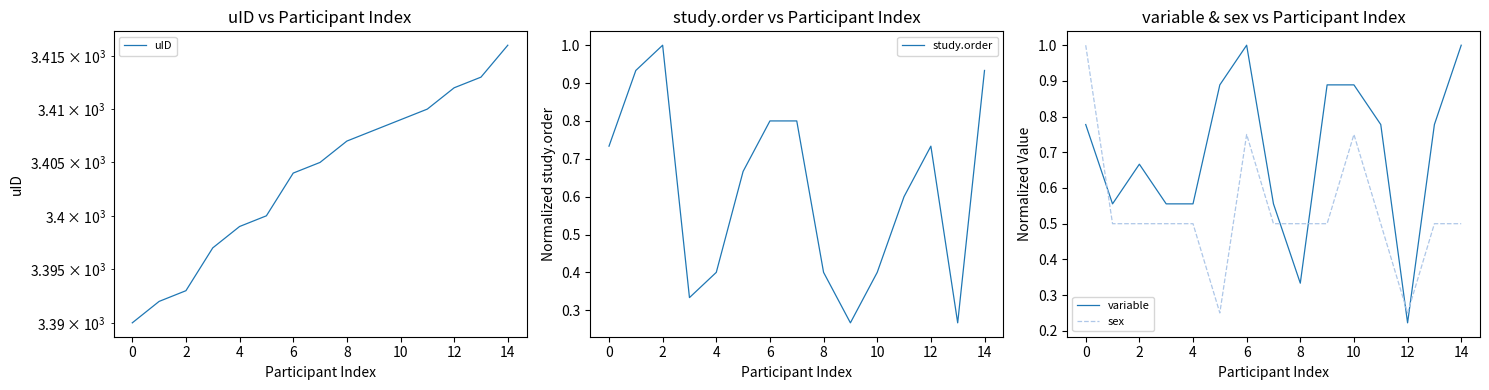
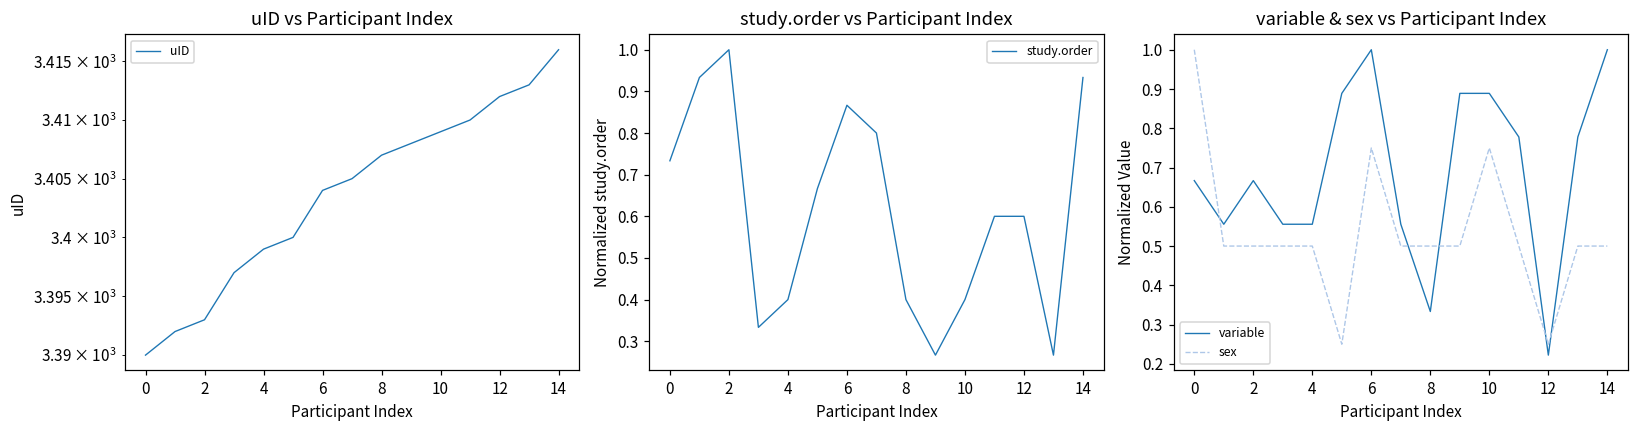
  {
    "study.order vs Participant Index": {
      "0": 0.73,
      "2": 1.00,
      "4": 0.40,
-     "6": 0.80,
+     "6": 0.87,
      "8": 0.40,
      "10": 0.40,
-     "12": 0.73,
+     "12": 0.60,
      "14": 0.93
    },
    "variable & sex vs Participant Index": {
      "variable": {
-       "0": 0.78,
+       "0": 0.67,
        "2": 0.67,
        "4": 0.56,
        "6": 1.00,
        "8": 0.33,
        "10": 0.89,
        "12": 0.22,
        "14": 1.00
      },
      "sex": {
        "0": 1.00,
        "2": 0.50,
        "4": 0.50,
        "6": 0.75,
        "8": 0.50,
        "10": 0.75,
        "12": 0.25,
        "14": 0.50
      }
    }
  }
